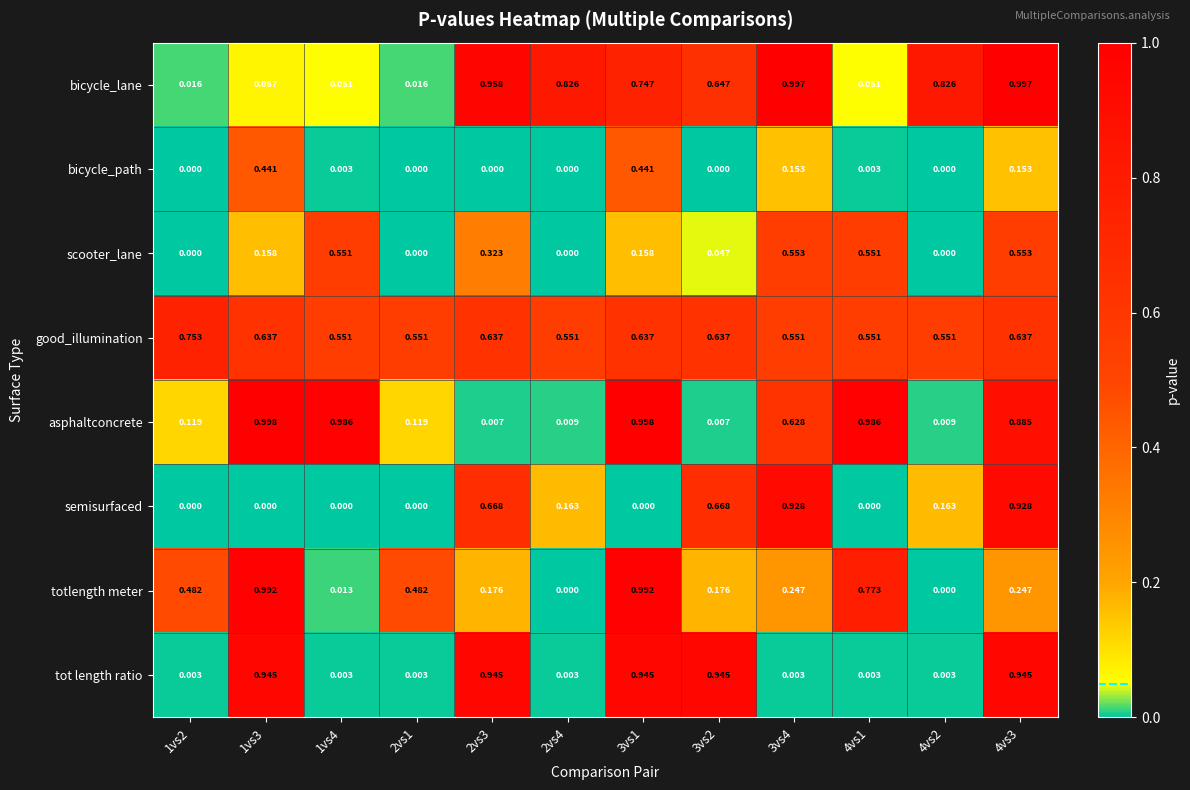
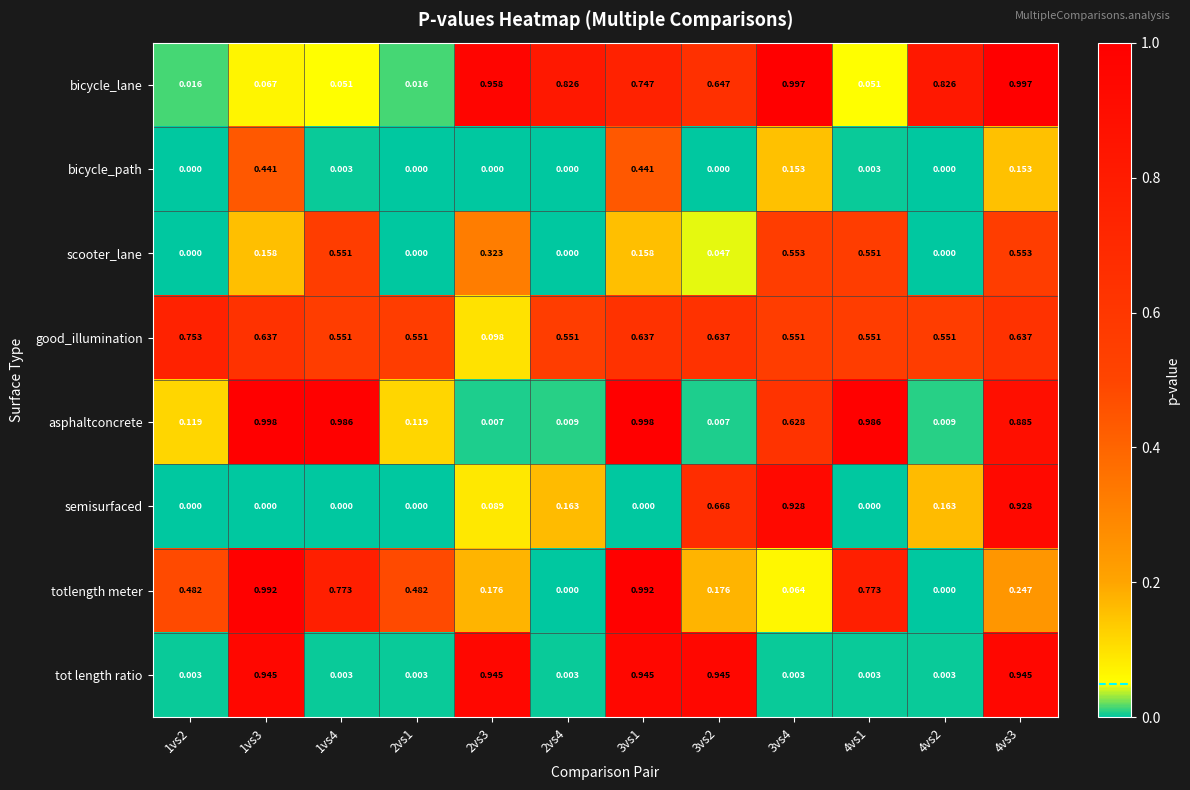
  {
    "bicycle_lane": {
      "1vs2": 0.016,
      "1vs3": 0.067,
      "1vs4": 0.051,
      "2vs1": 0.016,
      "2vs3": 0.958,
      "2vs4": 0.826,
      "3vs1": 0.747,
      "3vs2": 0.647,
      "3vs4": 0.997,
      "4vs1": 0.051,
      "4vs2": 0.826,
      "4vs3": 0.997
    },
    "bicycle_path": {
      "1vs2": 0.000,
      "1vs3": 0.441,
      "1vs4": 0.003,
      "2vs1": 0.000,
      "2vs3": 0.000,
      "2vs4": 0.000,
      "3vs1": 0.441,
      "3vs2": 0.000,
      "3vs4": 0.153,
      "4vs1": 0.003,
      "4vs2": 0.000,
      "4vs3": 0.153
    },
    "scooter_lane": {
      "1vs2": 0.000,
      "1vs3": 0.158,
      "1vs4": 0.551,
      "2vs1": 0.000,
      "2vs3": 0.323,
      "2vs4": 0.000,
      "3vs1": 0.158,
      "3vs2": 0.047,
      "3vs4": 0.553,
      "4vs1": 0.551,
      "4vs2": 0.000,
      "4vs3": 0.553
    },
    "good_illumination": {
      "1vs2": 0.753,
      "1vs3": 0.637,
      "1vs4": 0.551,
      "2vs1": 0.551,
-     "2vs3": 0.637,
+     "2vs3": 0.098,
      "2vs4": 0.551,
      "3vs1": 0.637,
      "3vs2": 0.637,
      "3vs4": 0.551,
      "4vs1": 0.551,
      "4vs2": 0.551,
      "4vs3": 0.637
    },
    "asphaltconcrete": {
      "1vs2": 0.119,
      "1vs3": 0.998,
      "1vs4": 0.986,
      "2vs1": 0.119,
      "2vs3": 0.007,
      "2vs4": 0.009,
      "3vs1": 0.998,
      "3vs2": 0.007,
      "3vs4": 0.628,
      "4vs1": 0.986,
      "4vs2": 0.009,
      "4vs3": 0.885
    },
    "semisurfaced": {
      "1vs2": 0.000,
      "1vs3": 0.000,
      "1vs4": 0.000,
      "2vs1": 0.000,
-     "2vs3": 0.668,
+     "2vs3": 0.089,
      "2vs4": 0.163,
      "3vs1": 0.000,
      "3vs2": 0.668,
      "3vs4": 0.928,
      "4vs1": 0.000,
      "4vs2": 0.163,
      "4vs3": 0.928
    },
    "totlength meter": {
      "1vs2": 0.482,
      "1vs3": 0.992,
-     "1vs4": 0.013,
+     "1vs4": 0.773,
      "2vs1": 0.482,
      "2vs3": 0.176,
      "2vs4": 0.000,
      "3vs1": 0.992,
      "3vs2": 0.176,
-     "3vs4": 0.247,
+     "3vs4": 0.064,
      "4vs1": 0.773,
      "4vs2": 0.000,
      "4vs3": 0.247
    },
    "tot length ratio": {
      "1vs2": 0.003,
      "1vs3": 0.945,
      "1vs4": 0.003,
      "2vs1": 0.003,
      "2vs3": 0.945,
      "2vs4": 0.003,
      "3vs1": 0.945,
      "3vs2": 0.945,
      "3vs4": 0.003,
      "4vs1": 0.003,
      "4vs2": 0.003,
      "4vs3": 0.945
    }
  }
